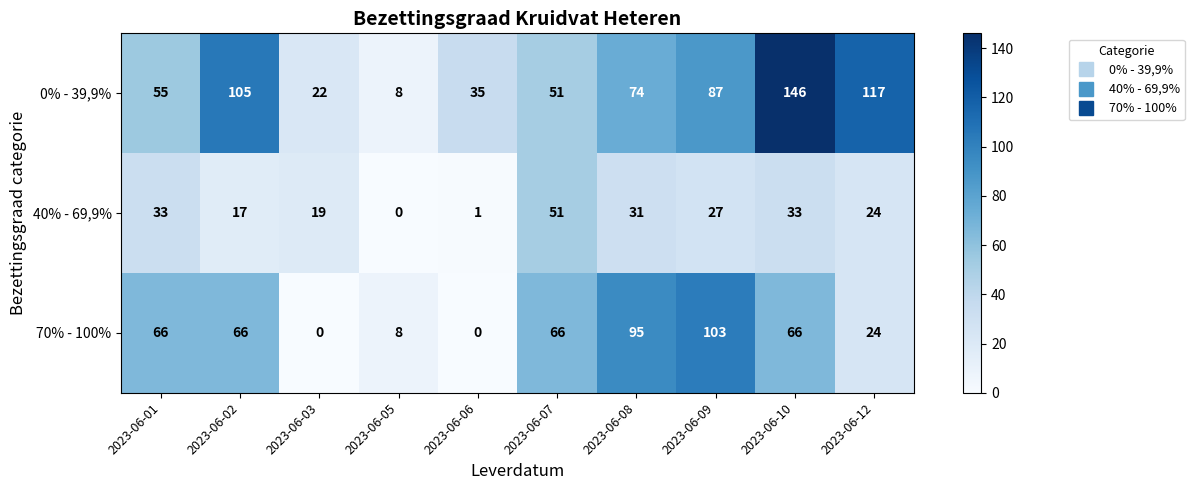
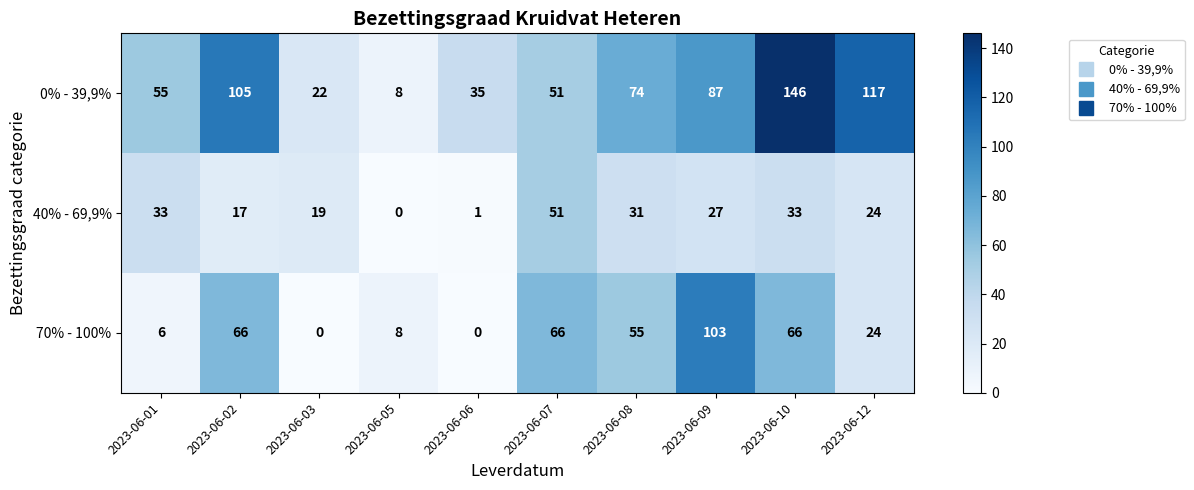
  {
    "0% - 39,9%": {
      "2023-06-01": 55,
      "2023-06-02": 105,
      "2023-06-03": 22,
      "2023-06-05": 8,
      "2023-06-06": 35,
      "2023-06-07": 51,
      "2023-06-08": 74,
      "2023-06-09": 87,
      "2023-06-10": 146,
      "2023-06-12": 117
    },
    "40% - 69,9%": {
      "2023-06-01": 33,
      "2023-06-02": 17,
      "2023-06-03": 19,
      "2023-06-05": 0,
      "2023-06-06": 1,
      "2023-06-07": 51,
      "2023-06-08": 31,
      "2023-06-09": 27,
      "2023-06-10": 33,
      "2023-06-12": 24
    },
    "70% - 100%": {
-     "2023-06-01": 66,
+     "2023-06-01": 6,
      "2023-06-02": 66,
      "2023-06-03": 0,
      "2023-06-05": 8,
      "2023-06-06": 0,
      "2023-06-07": 66,
-     "2023-06-08": 95,
+     "2023-06-08": 55,
      "2023-06-09": 103,
      "2023-06-10": 66,
      "2023-06-12": 24
    }
  }
